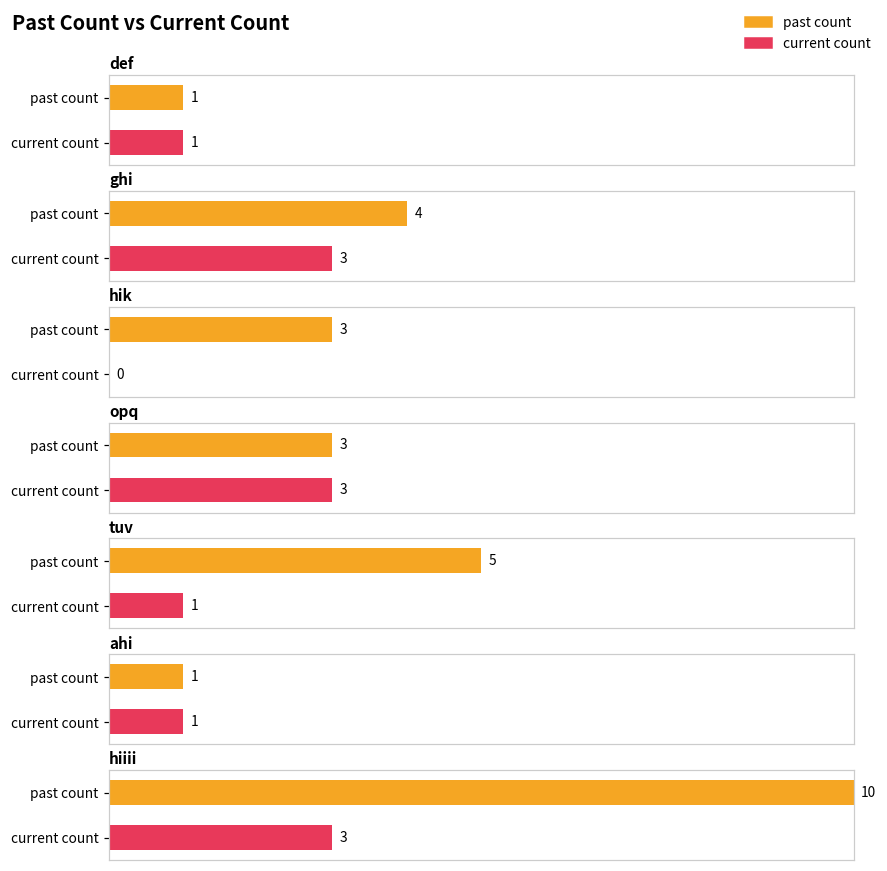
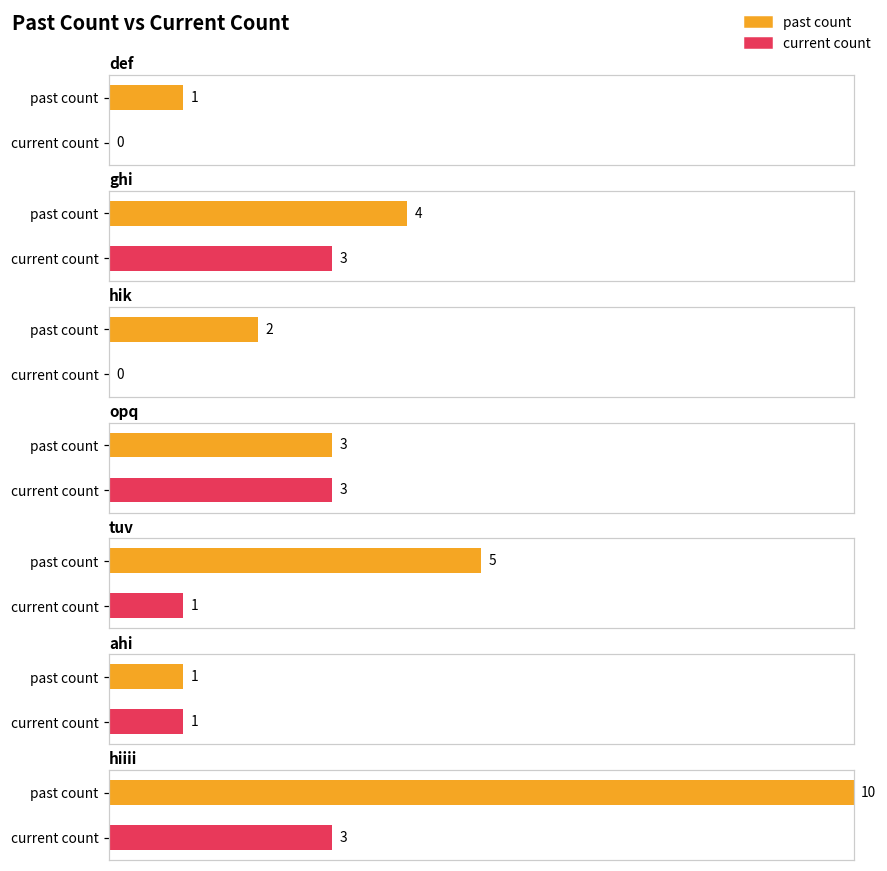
  {
    "def": {
      "past count": 1,
-     "current count": 1
+     "current count": 0
    },
    "ghi": {
      "past count": 4,
      "current count": 3
    },
    "hik": {
-     "past count": 3,
+     "past count": 2,
      "current count": 0
    },
    "opq": {
      "past count": 3,
      "current count": 3
    },
    "tuv": {
      "past count": 5,
      "current count": 1
    },
    "ahi": {
      "past count": 1,
      "current count": 1
    },
    "hiiii": {
      "past count": 10,
      "current count": 3
    }
  }
